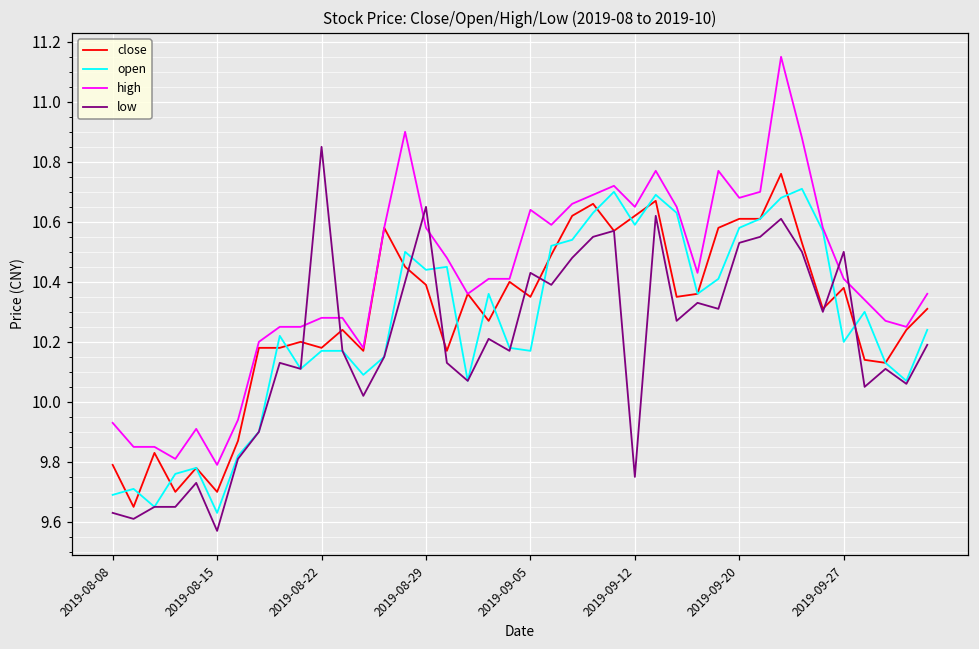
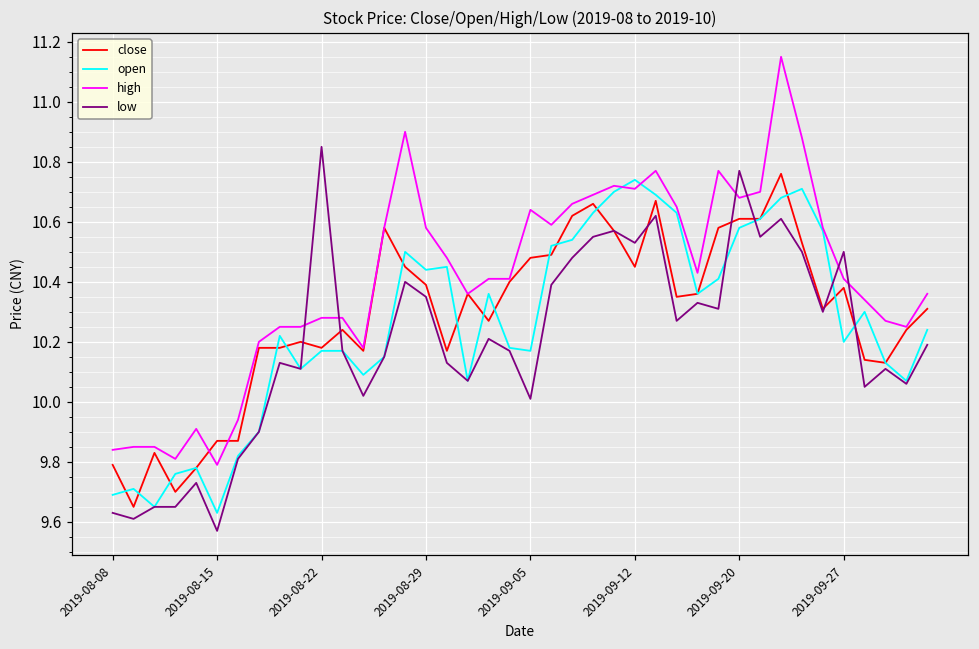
  {
    "close": {
      "2019-08-08": 9.79,
-     "2019-08-15": 9.70,
+     "2019-08-15": 9.87,
      "2019-08-22": 10.18,
      "2019-08-29": 10.39,
-     "2019-09-05": 10.35,
-     "2019-09-12": 10.62,
+     "2019-09-05": 10.48,
+     "2019-09-12": 10.45,
      "2019-09-20": 10.61,
      "2019-09-27": 10.38
    },
    "open": {
      "2019-08-08": 9.69,
      "2019-08-15": 9.63,
      "2019-08-22": 10.17,
      "2019-08-29": 10.44,
      "2019-09-05": 10.17,
-     "2019-09-12": 10.59,
+     "2019-09-12": 10.74,
      "2019-09-20": 10.58,
      "2019-09-27": 10.20
    },
    "high": {
-     "2019-08-08": 9.93,
+     "2019-08-08": 9.84,
      "2019-08-15": 9.79,
      "2019-08-22": 10.28,
      "2019-08-29": 10.58,
      "2019-09-05": 10.64,
-     "2019-09-12": 10.65,
+     "2019-09-12": 10.71,
      "2019-09-20": 10.68,
      "2019-09-27": 10.41
    },
    "low": {
      "2019-08-08": 9.63,
      "2019-08-15": 9.57,
      "2019-08-22": 10.85,
-     "2019-08-29": 10.65,
-     "2019-09-05": 10.43,
-     "2019-09-12": 9.75,
-     "2019-09-20": 10.53,
+     "2019-08-29": 10.35,
+     "2019-09-05": 10.01,
+     "2019-09-12": 10.53,
+     "2019-09-20": 10.77,
      "2019-09-27": 10.50
    }
  }
